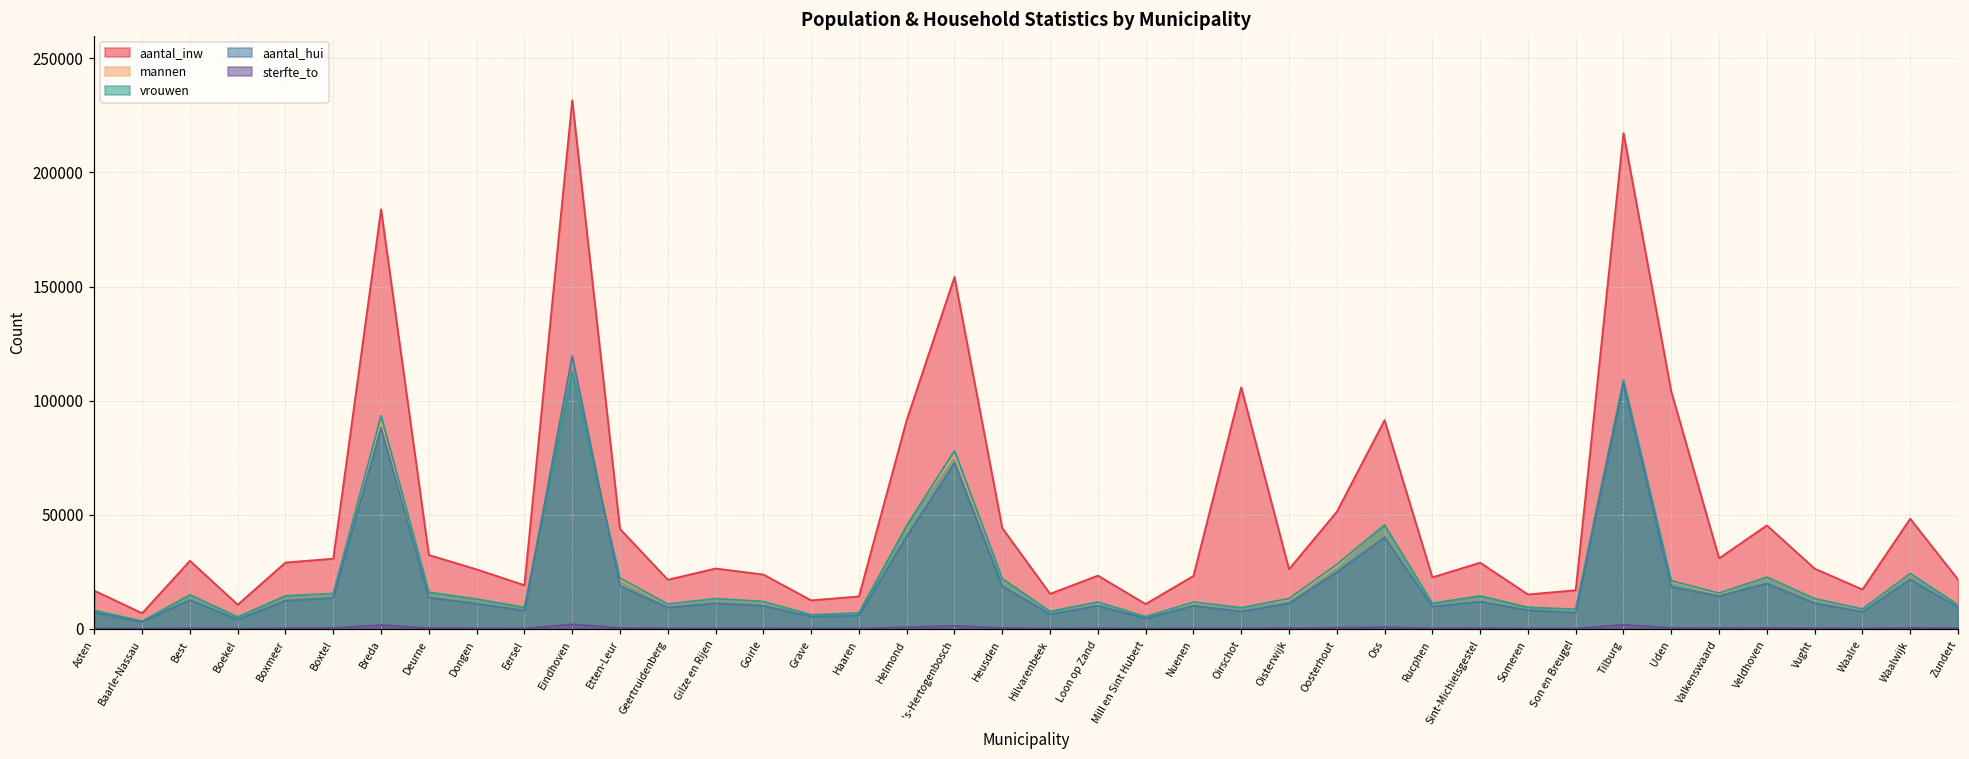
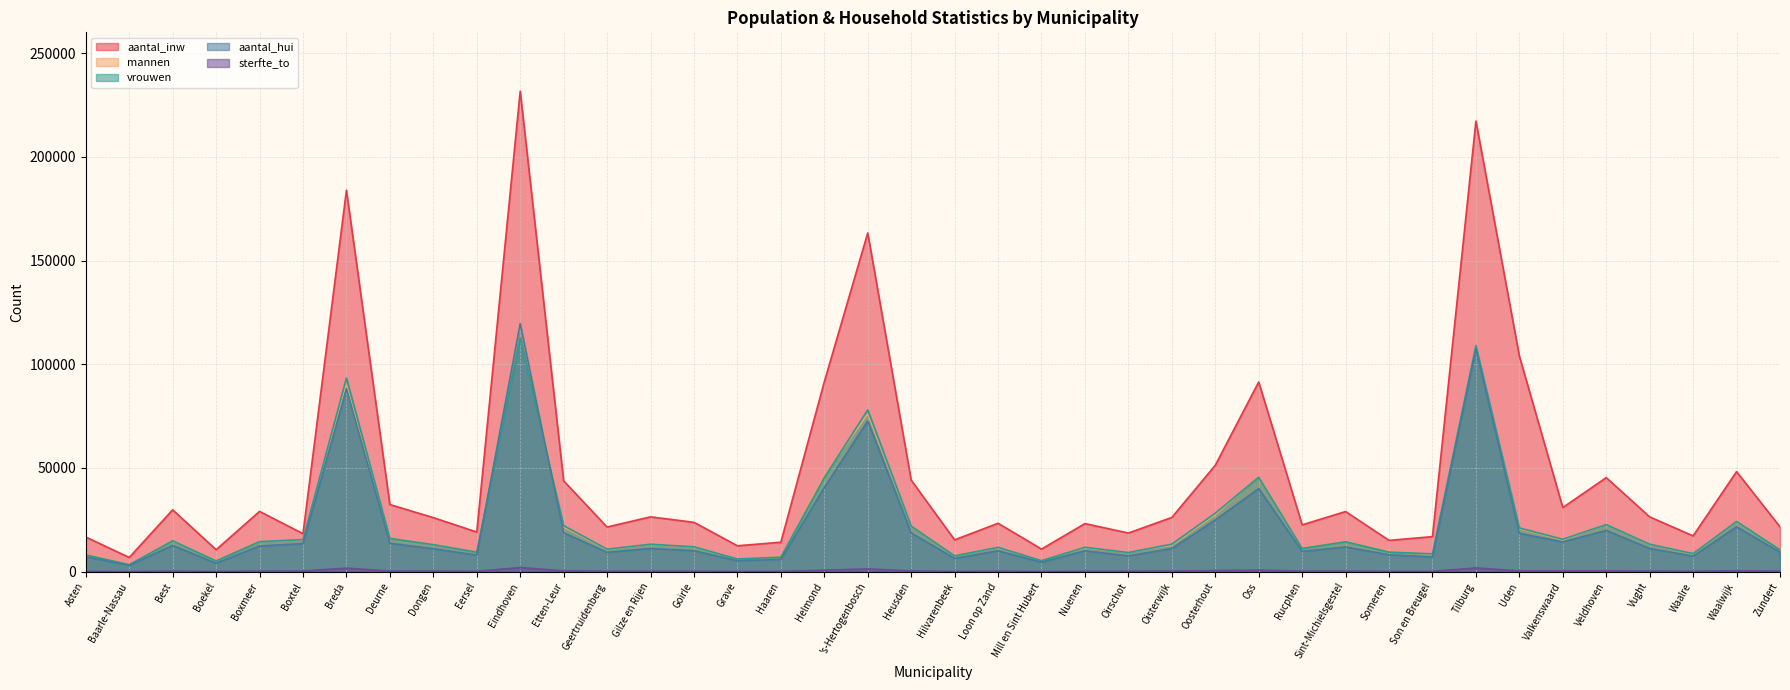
  {
    "aantal_inw": {
      "Asten": 17000,
      "Baarle-Nassau": 7000,
      "Best": 30000,
      "Boekel": 11000,
      "Boxmeer": 29000,
-     "Boxtel": 31000,
+     "Boxtel": 18000,
      "Breda": 184000,
      "Deurne": 32000,
      "Dongen": 26000,
      "Eersel": 19000,
      "Eindhoven": 232000,
      "Etten-Leur": 44000,
      "Geertruidenberg": 22000,
      "Gilze en Rijen": 26000,
      "Goirle": 24000,
      "Grave": 12000,
      "Haaren": 14000,
      "Helmond": 92000,
-     "'s-Hertogenbosch": 154000,
+     "'s-Hertogenbosch": 163000,
      "Heusden": 44000,
      "Hilvarenbeek": 15000,
      "Loon op Zand": 23000,
      "Mill en Sint Hubert": 11000,
      "Nuenen": 23000,
-     "Oirschot": 106000,
+     "Oirschot": 19000,
      "Oisterwijk": 26000,
      "Oosterhout": 51000,
      "Oss": 91000,
      "Rucphen": 23000,
      "Sint-Michielsgestel": 29000,
      "Someren": 15000,
      "Son en Breugel": 17000,
      "Tilburg": 217000,
      "Uden": 104000,
      "Valkenswaard": 31000,
      "Veldhoven": 45000,
      "Vught": 26000,
      "Waalre": 17000,
      "Waalwijk": 48000,
      "Zundert": 22000
    },
    "mannen": {
      "Breda": 91000,
      "'s-Hertogenbosch": 76000
    }
  }
